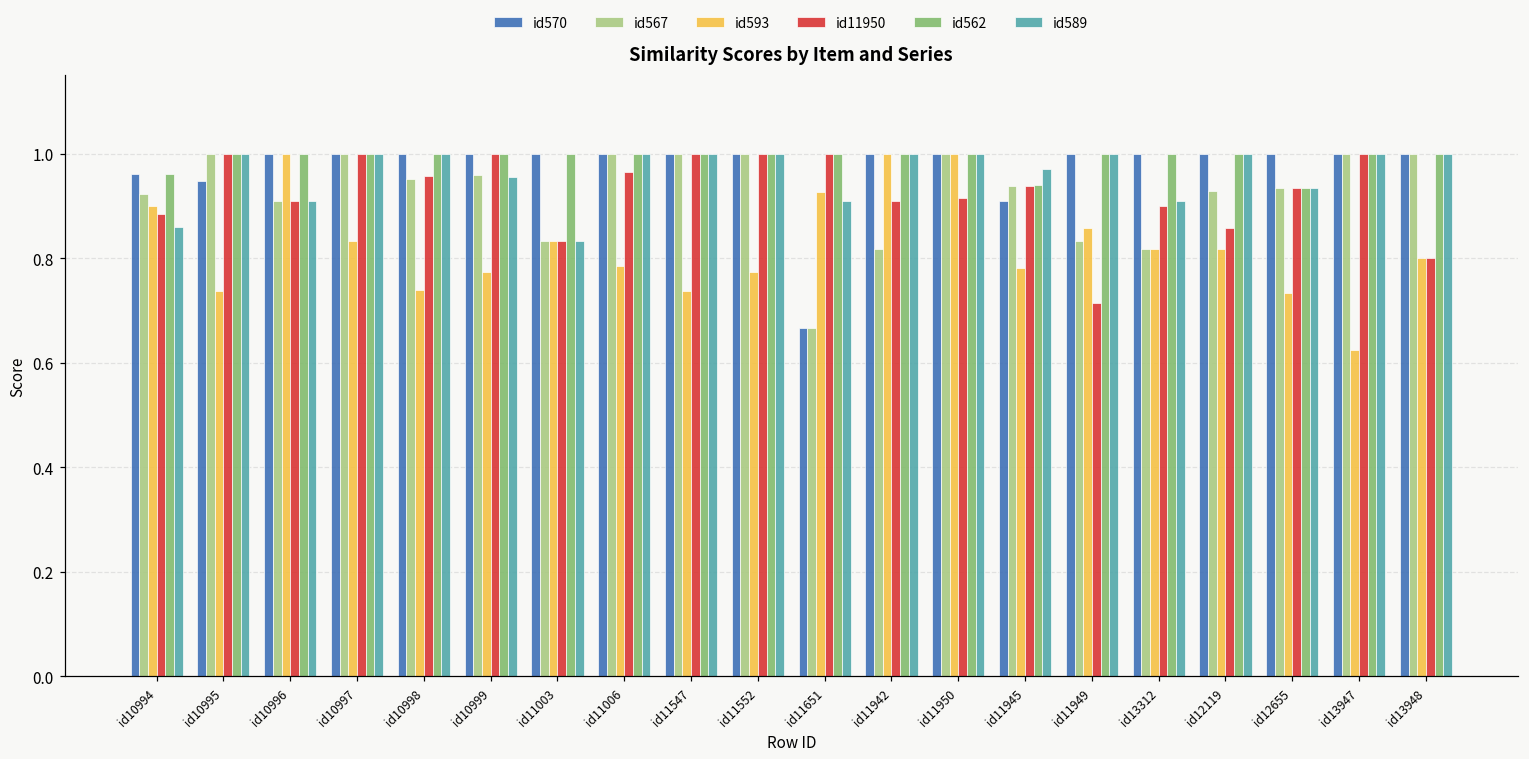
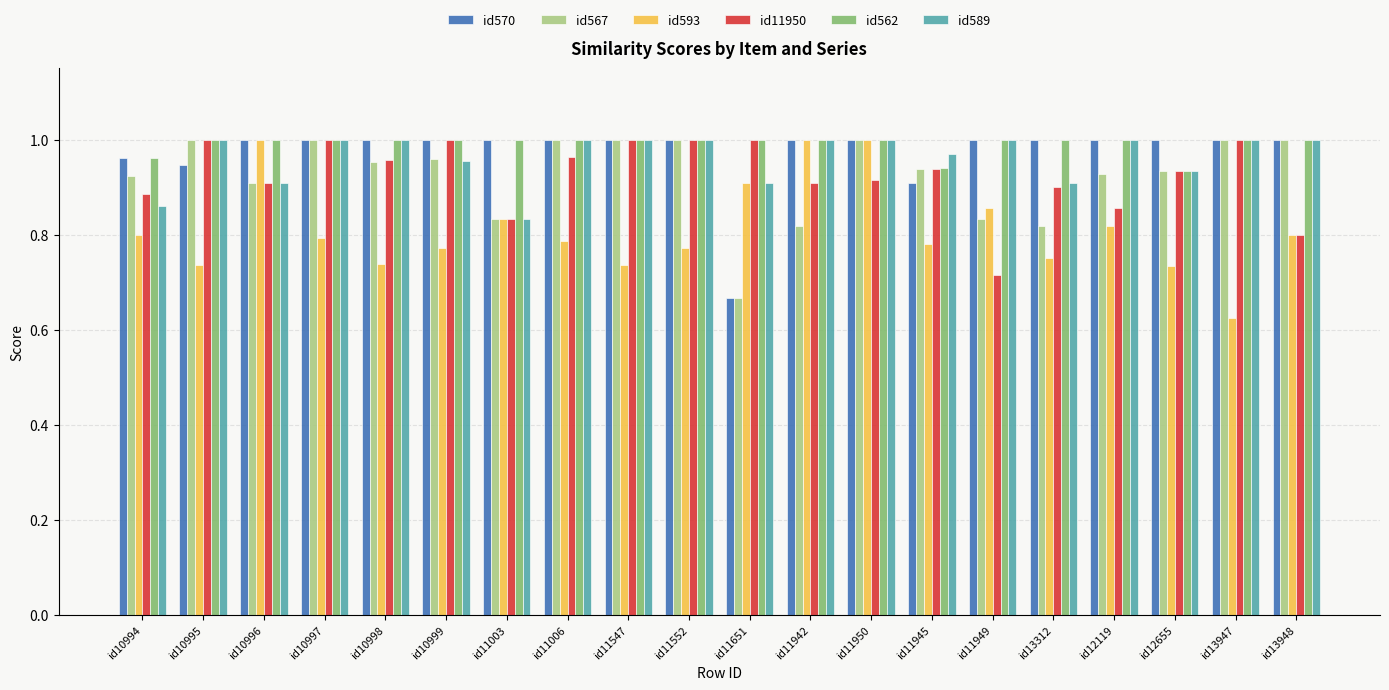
  {
    "id570": {
      "id10994": 0.96,
      "id10995": 0.95,
      "id10996": 1.00,
      "id10997": 1.00,
      "id10998": 1.00,
      "id10999": 1.00,
      "id11003": 1.00,
      "id11006": 1.00,
      "id11547": 1.00,
      "id11552": 1.00,
      "id11651": 0.67,
      "id11942": 1.00,
      "id11950": 1.00,
      "id11945": 0.91,
      "id11949": 1.00,
      "id13312": 1.00,
      "id12119": 1.00,
      "id12655": 1.00,
      "id13947": 1.00,
      "id13948": 1.00
    },
    "id593": {
-     "id10994": 0.9,
+     "id10994": 0.8,
      "id10995": 0.74,
      "id10996": 1.00,
-     "id10997": 0.83,
+     "id10997": 0.79,
      "id10998": 0.74,
      "id10999": 0.77,
      "id11003": 0.83,
      "id11006": 0.79,
      "id11547": 0.74,
      "id11552": 0.77,
-     "id11651": 0.93,
+     "id11651": 0.91,
      "id11942": 1.00,
      "id11950": 1.00,
      "id11945": 0.78,
      "id11949": 0.86,
-     "id13312": 0.82,
+     "id13312": 0.75,
      "id12119": 0.82,
      "id12655": 0.73,
      "id13947": 0.63,
      "id13948": 0.80
    },
    "id11950": {
      "id10994": 0.88,
      "id10995": 1.00,
      "id10996": 0.91,
      "id10997": 1.00,
      "id10998": 0.96,
      "id10999": 1.00,
      "id11003": 0.83,
      "id11006": 0.96,
      "id11547": 1.00,
      "id11552": 1.00,
      "id11651": 1.00,
      "id11942": 0.91,
      "id11950": 0.92,
      "id11945": 0.94,
      "id11949": 0.71,
      "id13312": 0.90,
      "id12119": 0.86,
      "id12655": 0.93,
      "id13947": 1.00,
      "id13948": 0.80
    },
    "id589": {
      "id10994": 0.86,
      "id10995": 1.00,
      "id10996": 0.91,
      "id10997": 1.00,
      "id10998": 1.00,
      "id10999": 0.95,
      "id11003": 0.83,
      "id11006": 1.00,
      "id11547": 1.00,
      "id11552": 1.00,
      "id11651": 0.91,
      "id11942": 1.00,
      "id11950": 1.00,
      "id11945": 0.97,
      "id11949": 1.00,
      "id13312": 0.91,
      "id12119": 1.00,
      "id12655": 0.93,
      "id13947": 1.00,
      "id13948": 1.00
    }
  }
